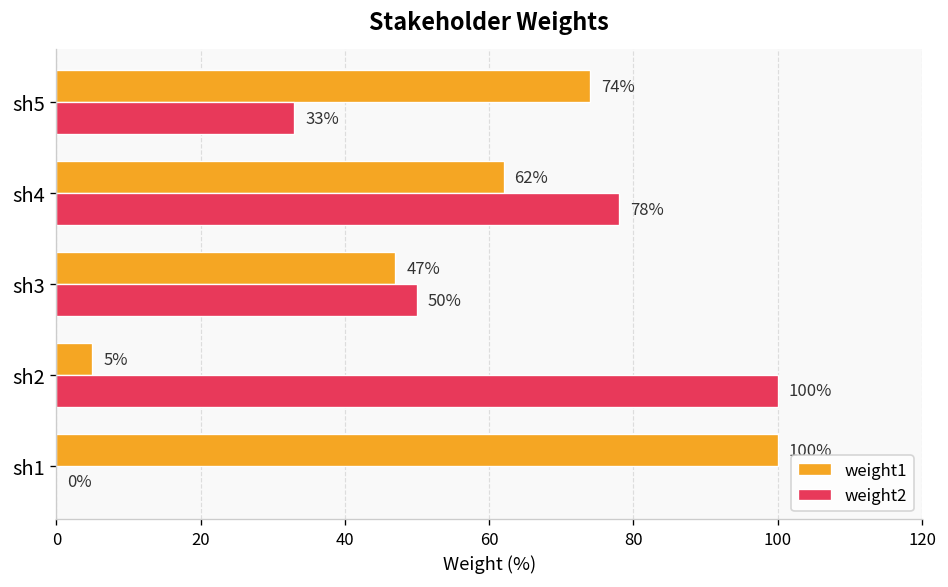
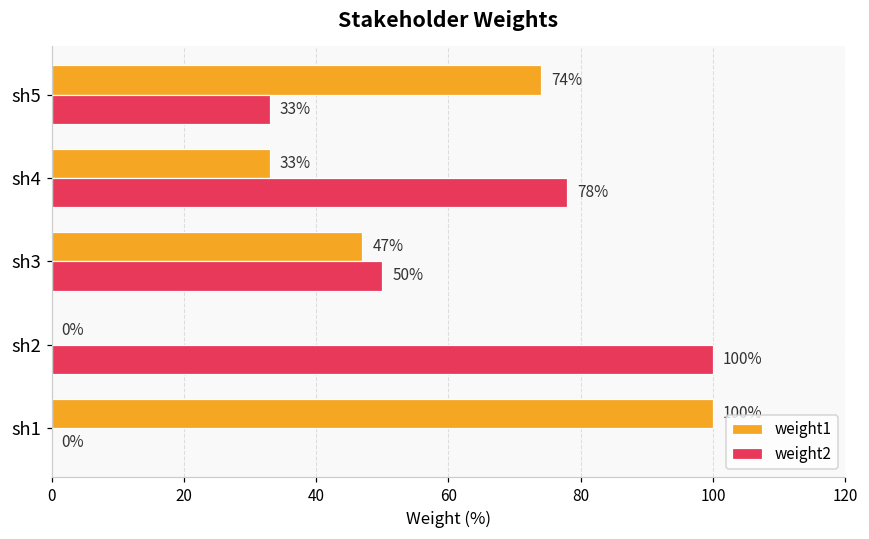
  {
    "weight1": {
      "sh5": "74%",
-     "sh4": "62%",
+     "sh4": "33%",
      "sh3": "47%",
-     "sh2": "5%"
+     "sh2": "0%"
    },
    "weight2": {
      "sh5": "33%",
      "sh4": "78%",
      "sh3": "50%",
      "sh2": "100%",
      "sh1": "0%"
    }
  }
